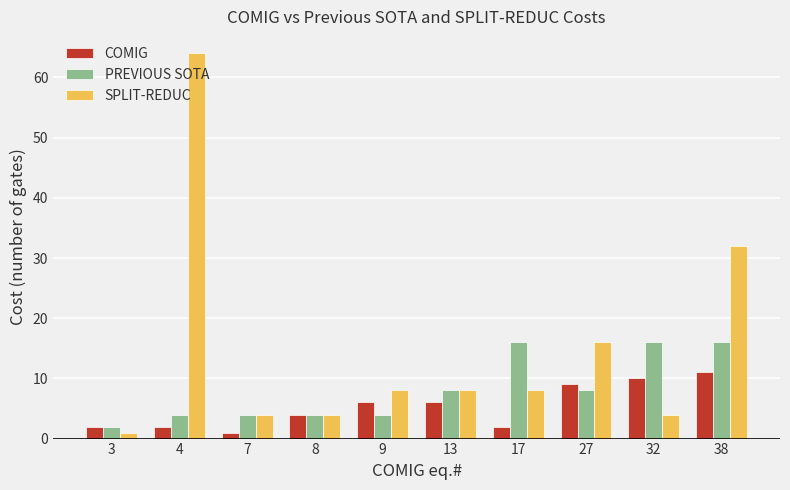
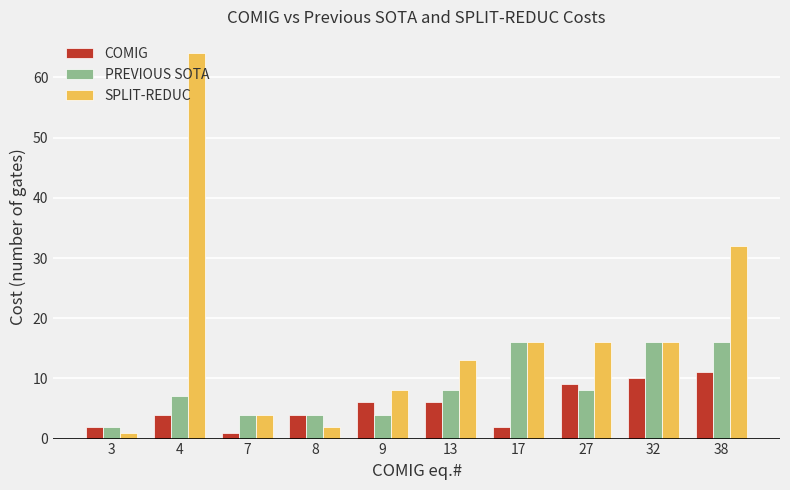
  {
    "COMIG": {
      "3": 2,
-     "4": 2,
+     "4": 4,
      "7": 1,
      "8": 4,
      "9": 6,
      "13": 6,
      "17": 2,
      "27": 9,
      "32": 10,
      "38": 11
    },
    "PREVIOUS SOTA": {
      "3": 2,
-     "4": 4,
+     "4": 7,
      "7": 4,
      "8": 4,
      "9": 4,
      "13": 8,
      "17": 16,
      "27": 8,
      "32": 16,
      "38": 16
    },
    "SPLIT-REDUC": {
      "3": 1,
      "4": 64,
      "7": 4,
-     "8": 4,
+     "8": 2,
      "9": 8,
-     "13": 8,
-     "17": 8,
+     "13": 13,
+     "17": 16,
      "27": 16,
-     "32": 4,
+     "32": 16,
      "38": 32
    }
  }
